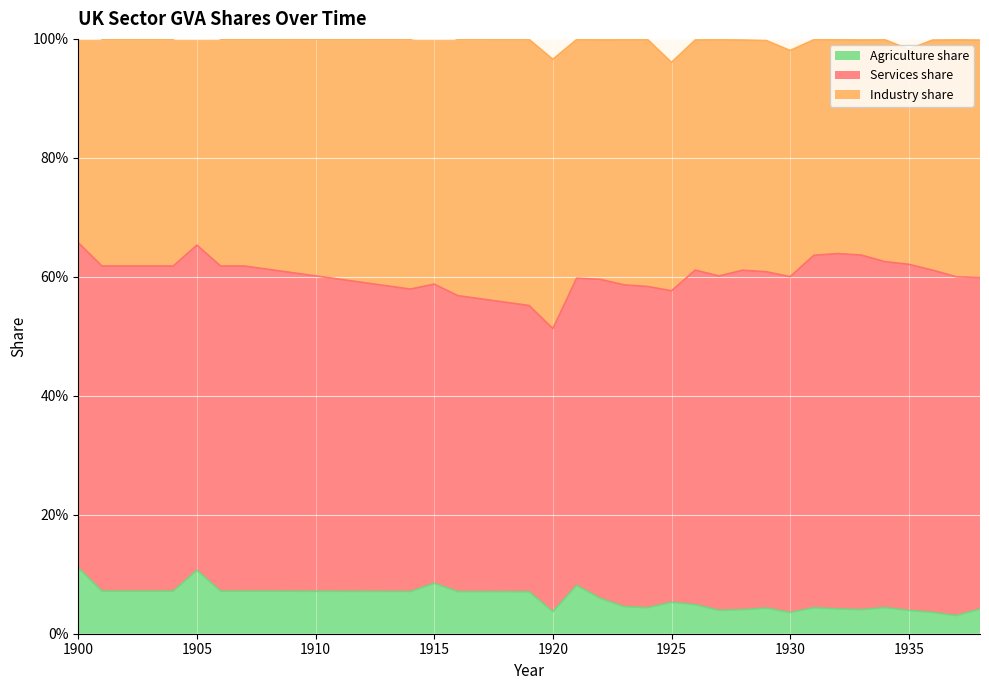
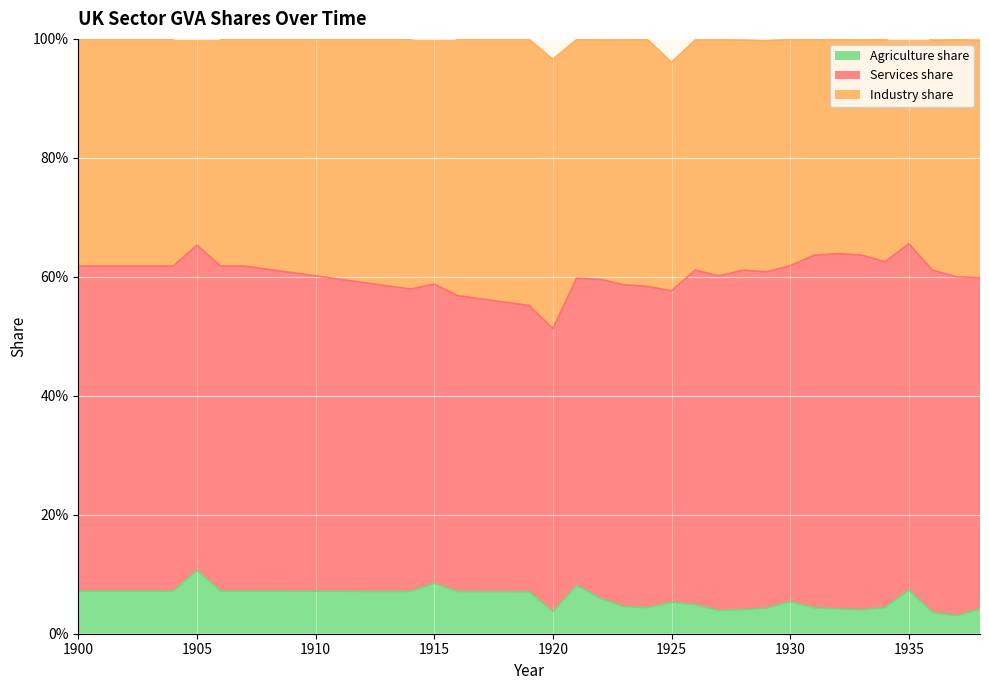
  {
    "Agriculture share": {
-     "1900": "11%",
+     "1900": "7%",
      "1905": "11%",
      "1910": "7%",
      "1915": "8%",
      "1920": "4%",
      "1925": "5%",
-     "1930": "4%",
-     "1935": "4%"
+     "1930": "5%",
+     "1935": "7%"
    },
    "Services share": {
      "1900": "55%",
      "1905": "55%",
      "1910": "53%",
      "1915": "50%",
      "1920": "48%",
      "1925": "52%",
      "1930": "56%",
      "1935": "58%"
    },
    "Industry share": {
      "1910": "40%",
      "1920": "45%",
      "1925": "38%",
      "1930": "38%"
    }
  }
